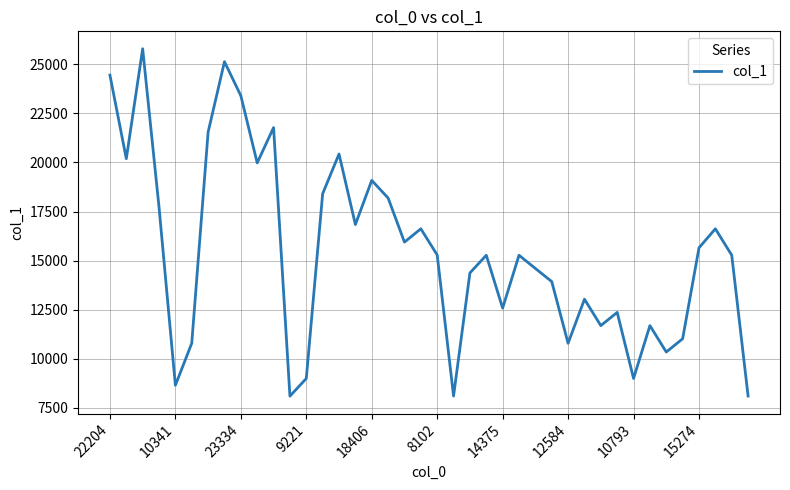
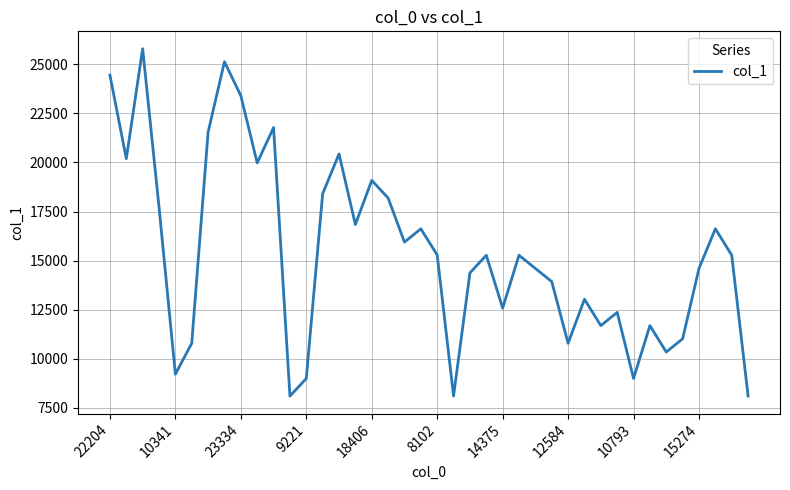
  {
    "22204": 24400,
-   "10341": 8700,
+   "10341": 9200,
    "23334": 23400,
    "9221": 9000,
    "18406": 19100,
    "8102": 15300,
    "14375": 12600,
    "12584": 10800,
    "10793": 9000,
-   "15274": 15700
+   "15274": 14600
  }
